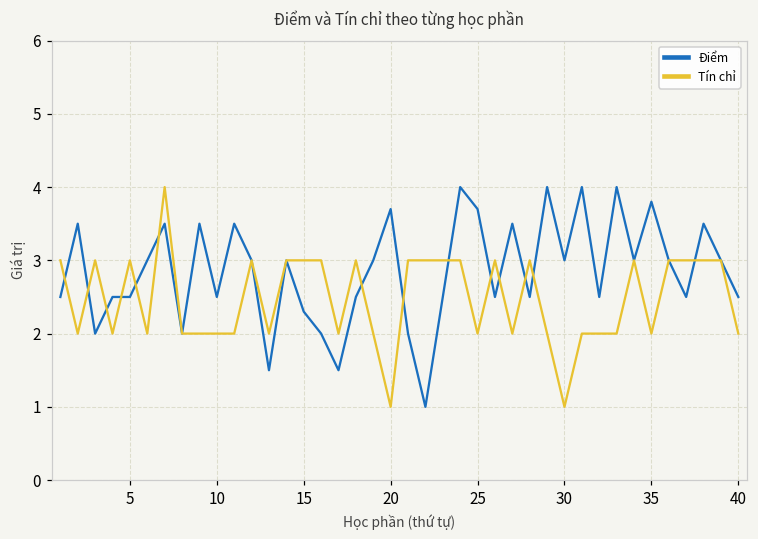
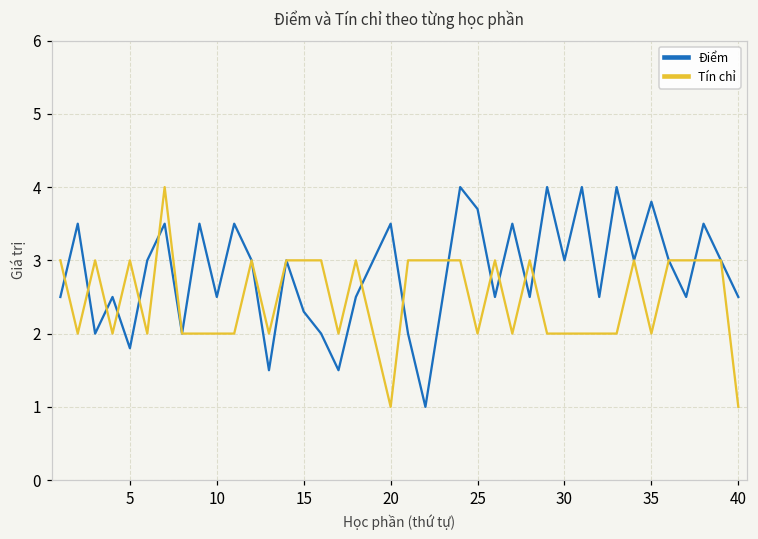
  {
    "Điểm": {
-     "5": 2.5,
+     "5": 1.8,
      "10": 2.5,
      "15": 2.3,
-     "20": 3.7,
+     "20": 3.5,
      "25": 3.7,
      "30": 3.0,
      "35": 3.8,
      "40": 2.5
    },
    "Tín chỉ": {
      "5": 3,
      "10": 2,
      "15": 3,
      "20": 1,
      "25": 2,
-     "30": 1,
+     "30": 2,
      "35": 2,
-     "40": 2
+     "40": 1
    }
  }
